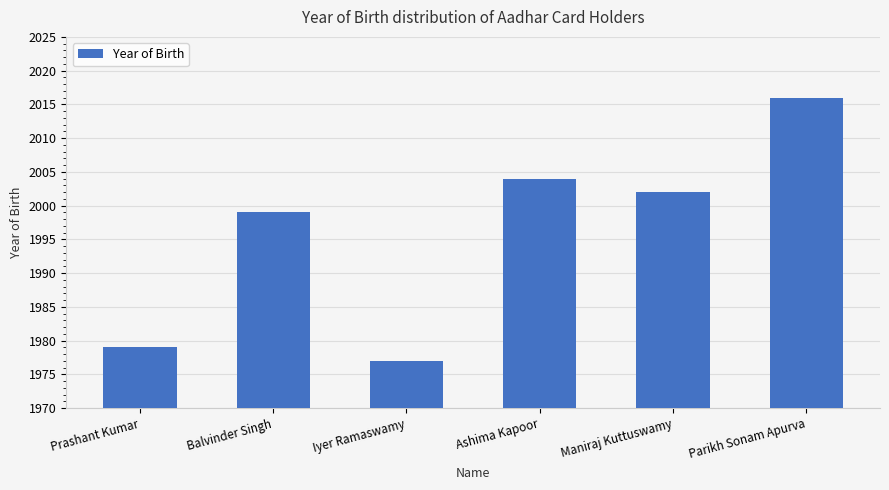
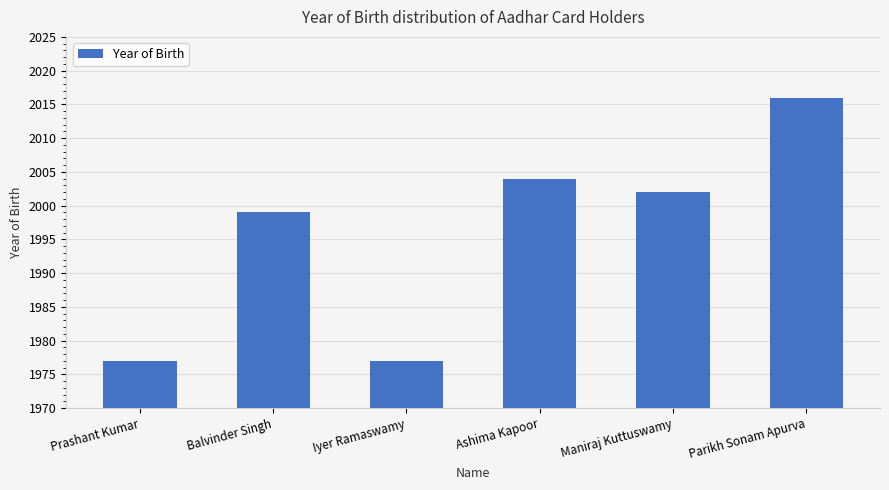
  {
-   "Prashant Kumar": 1979,
+   "Prashant Kumar": 1977,
    "Balvinder Singh": 1999,
    "Iyer Ramaswamy": 1977,
    "Ashima Kapoor": 2004,
    "Maniraj Kuttuswamy": 2002,
    "Parikh Sonam Apurva": 2016
  }
